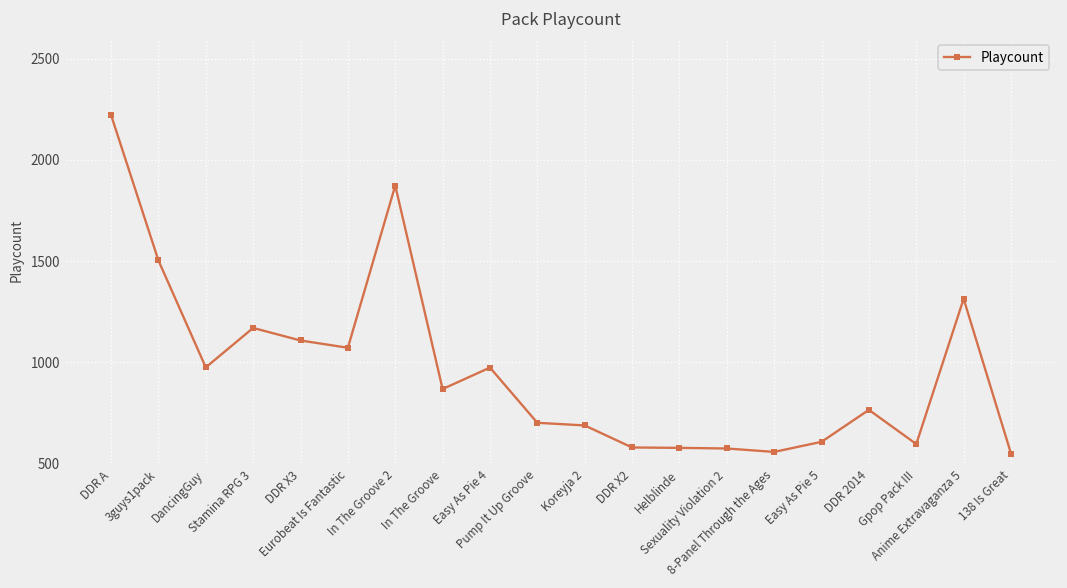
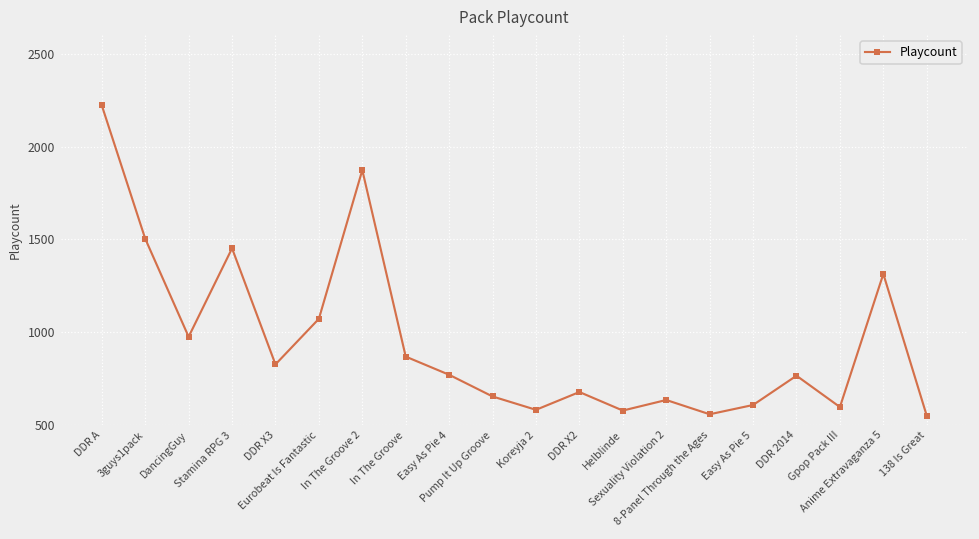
  {
    "DDR A": 2220,
    "3guys1pack": 1500,
    "DancingGuy": 970,
-   "Stamina RPG 3": 1170,
-   "DDR X3": 1110,
+   "Stamina RPG 3": 1450,
+   "DDR X3": 830,
    "Eurobeat Is Fantastic": 1070,
    "In The Groove 2": 1870,
    "In The Groove": 870,
-   "Easy As Pie 4": 970,
-   "Pump It Up Groove": 700,
-   "Koreyja 2": 690,
-   "DDR X2": 580,
+   "Easy As Pie 4": 770,
+   "Pump It Up Groove": 650,
+   "Koreyja 2": 580,
+   "DDR X2": 680,
    "Helblinde": 580,
-   "Sexuality Violation 2": 570,
+   "Sexuality Violation 2": 630,
    "8-Panel Through the Ages": 560,
    "Easy As Pie 5": 610,
    "DDR 2014": 760,
    "Gpop Pack III": 600,
    "Anime Extravaganza 5": 1310,
    "138 Is Great": 550
  }
